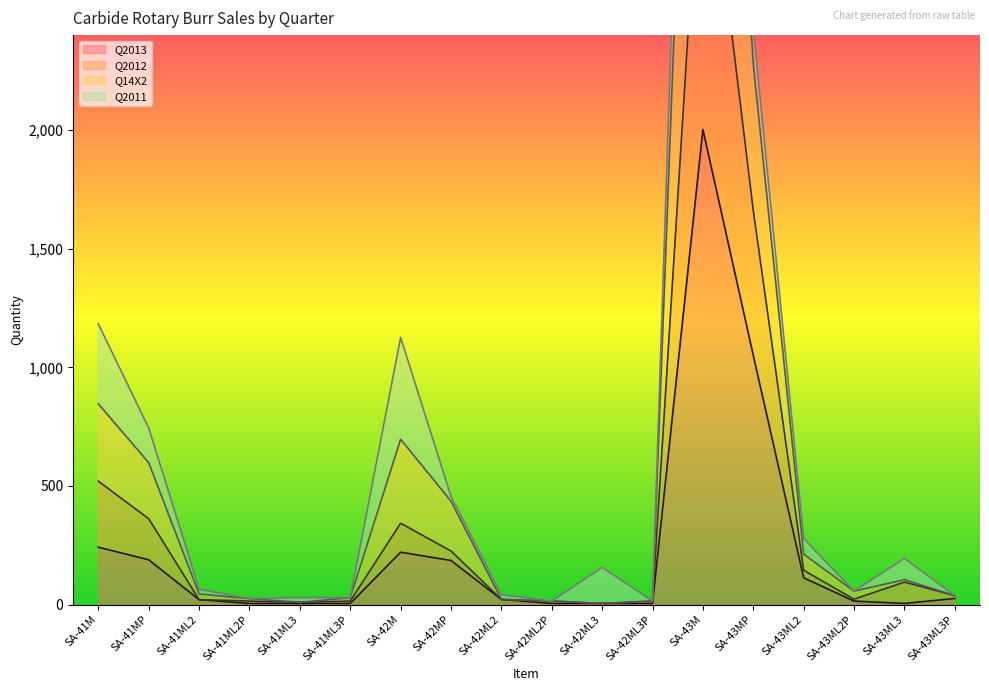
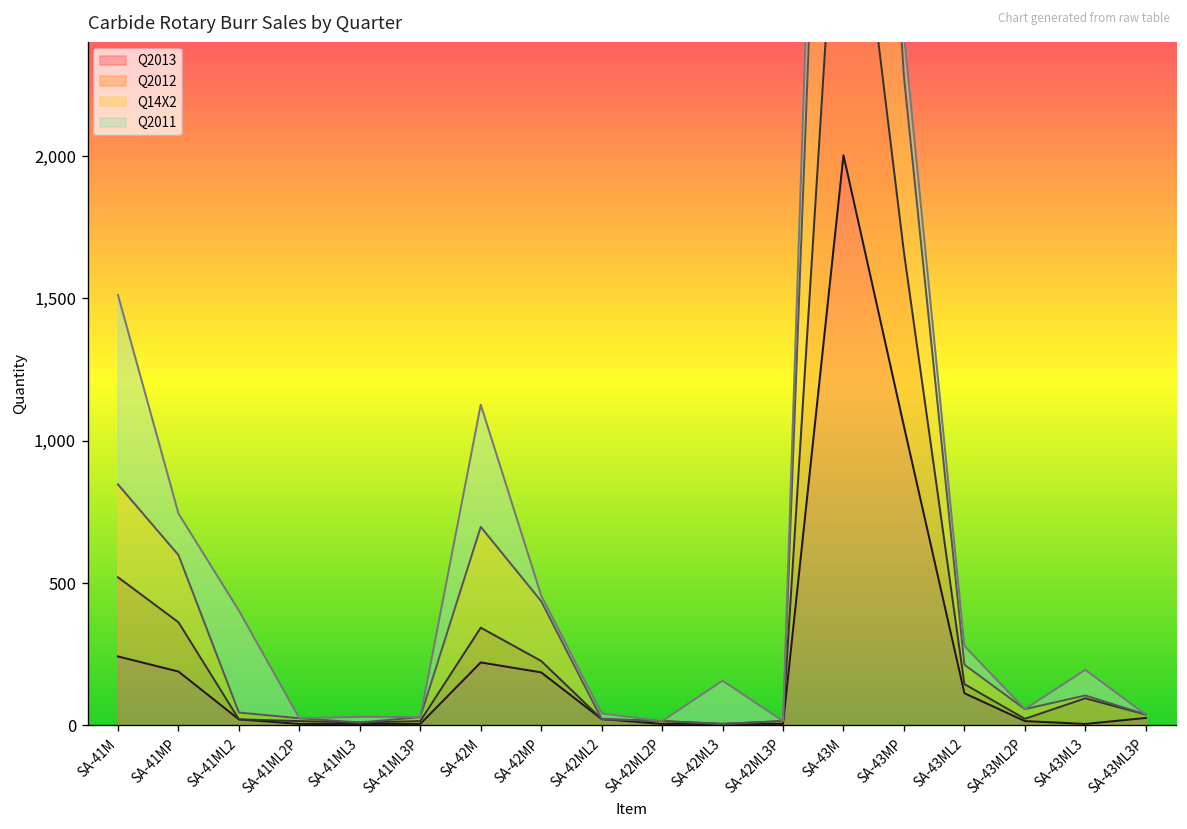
  {
    "Q2011": {
-     "SA-41M": 340,
+     "SA-41M": 670,
      "SA-41MP": 150,
-     "SA-41ML2": 20,
+     "SA-41ML2": 360,
      "SA-41ML3": 20,
      "SA-42M": 430,
      "SA-42MP": 20,
      "SA-42ML2": 20,
      "SA-42ML3": 150,
      "SA-43ML2": 70,
      "SA-43ML3": 90
    }
  }
